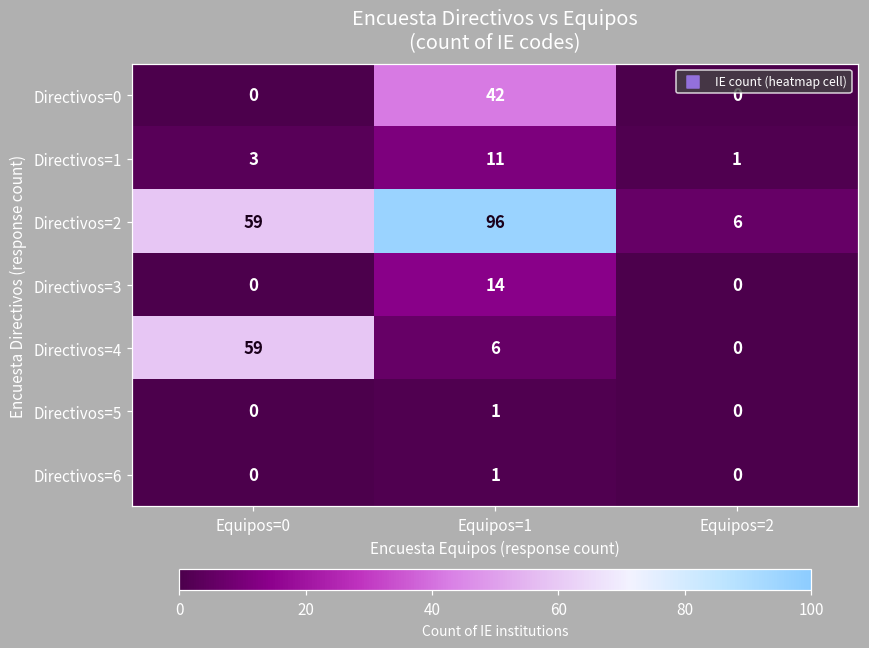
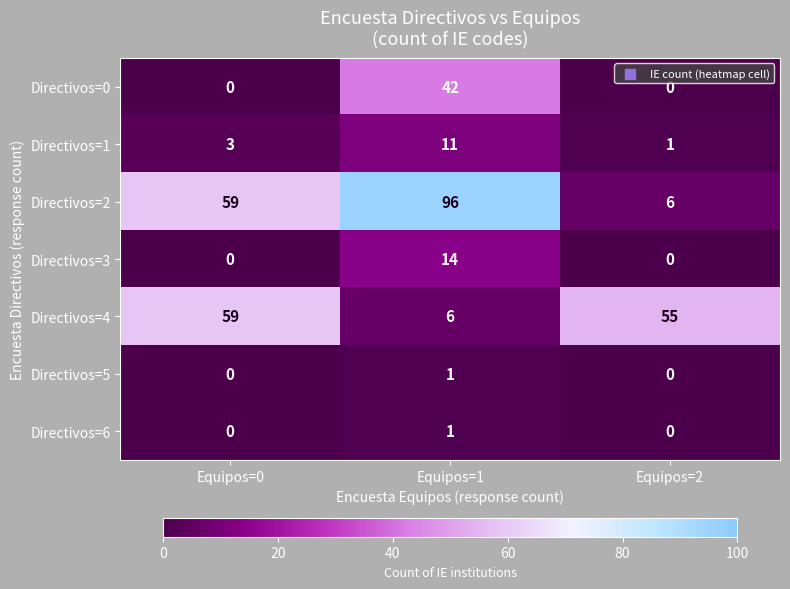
  {
    "Directivos=0": {
      "Equipos=0": 0,
      "Equipos=1": 42
    },
    "Directivos=1": {
      "Equipos=0": 3,
      "Equipos=1": 11,
      "Equipos=2": 1
    },
    "Directivos=2": {
      "Equipos=0": 59,
      "Equipos=1": 96,
      "Equipos=2": 6
    },
    "Directivos=3": {
      "Equipos=0": 0,
      "Equipos=1": 14,
      "Equipos=2": 0
    },
    "Directivos=4": {
      "Equipos=0": 59,
      "Equipos=1": 6,
-     "Equipos=2": 0
+     "Equipos=2": 55
    },
    "Directivos=5": {
      "Equipos=0": 0,
      "Equipos=1": 1,
      "Equipos=2": 0
    },
    "Directivos=6": {
      "Equipos=0": 0,
      "Equipos=1": 1,
      "Equipos=2": 0
    }
  }
